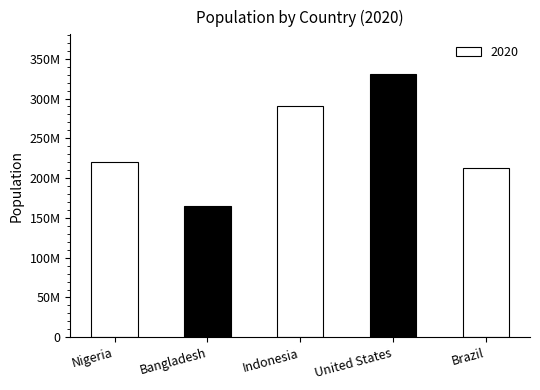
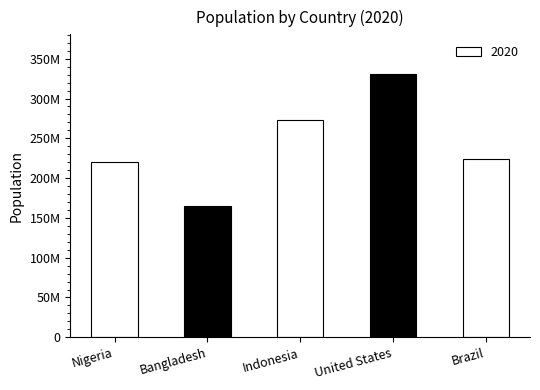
  {
    "Nigeria": 220000000,
    "Bangladesh": 160000000,
-   "Indonesia": 290000000,
+   "Indonesia": 270000000,
    "United States": 330000000,
-   "Brazil": 210000000
+   "Brazil": 220000000
  }
